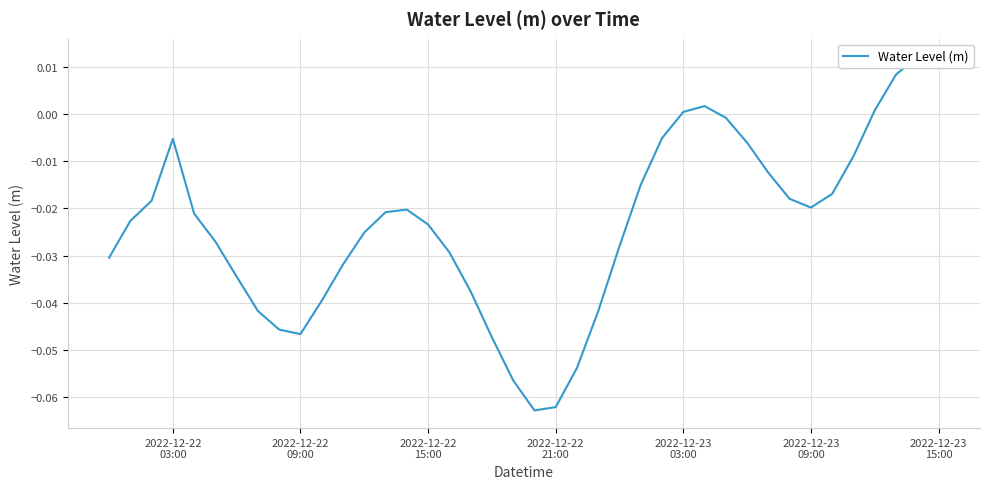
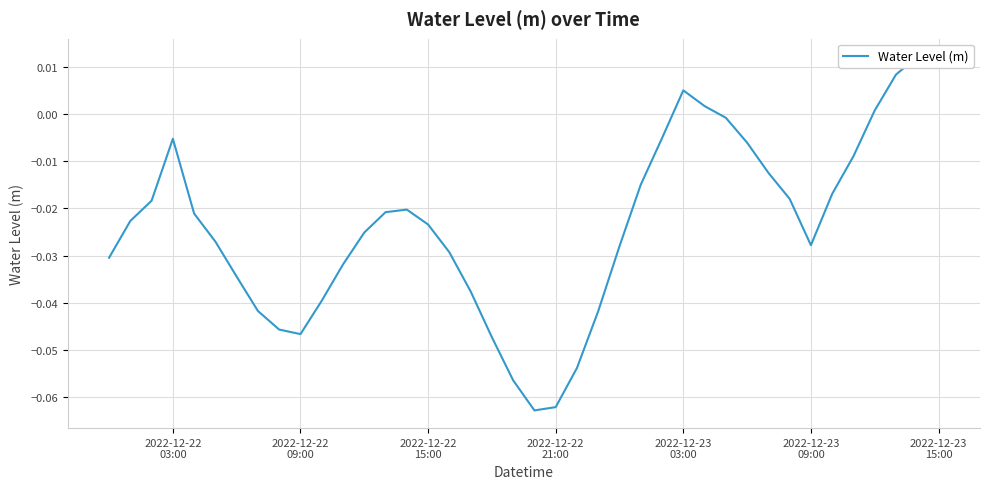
  {
    "2022-12-22 03:00": -0.005,
    "2022-12-22 09:00": -0.047,
    "2022-12-22 15:00": -0.023,
    "2022-12-22 21:00": -0.062,
-   "2022-12-23 03:00": 0.000,
-   "2022-12-23 09:00": -0.020
+   "2022-12-23 03:00": 0.005,
+   "2022-12-23 09:00": -0.028
  }
